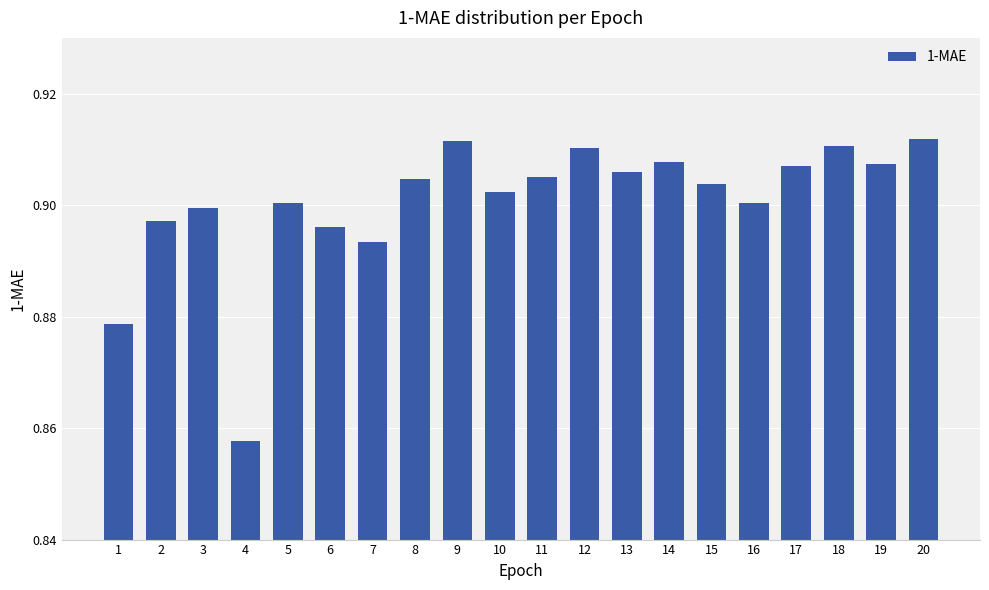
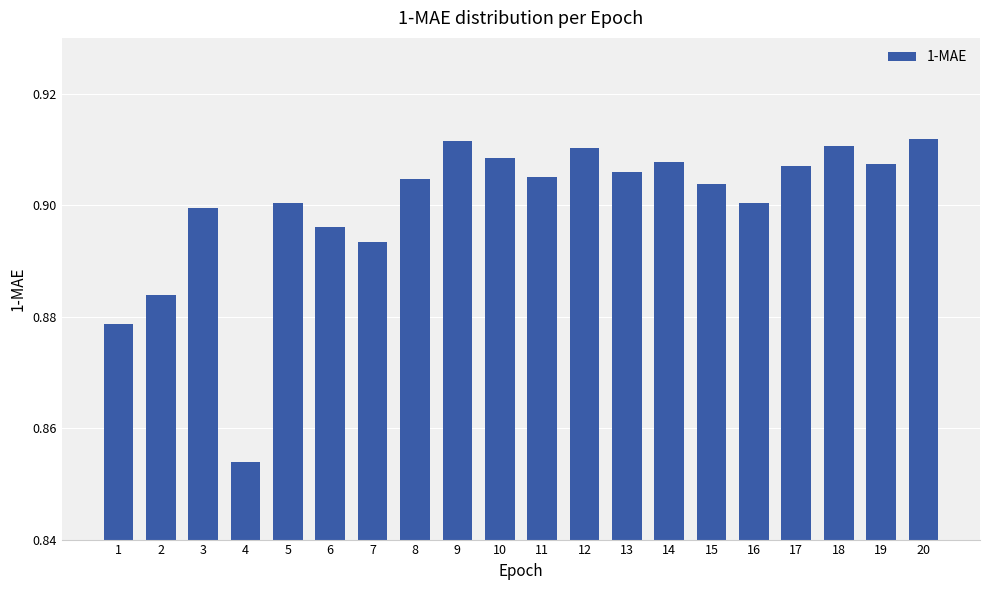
  {
    "1": 0.879,
-   "2": 0.897,
+   "2": 0.884,
    "3": 0.899,
-   "4": 0.858,
+   "4": 0.854,
    "5": 0.900,
    "6": 0.896,
    "7": 0.893,
    "8": 0.905,
    "9": 0.912,
-   "10": 0.902,
+   "10": 0.909,
    "11": 0.905,
    "12": 0.910,
    "13": 0.906,
    "14": 0.908,
    "15": 0.904,
    "16": 0.900,
    "17": 0.907,
    "18": 0.911,
    "19": 0.907,
    "20": 0.912
  }
